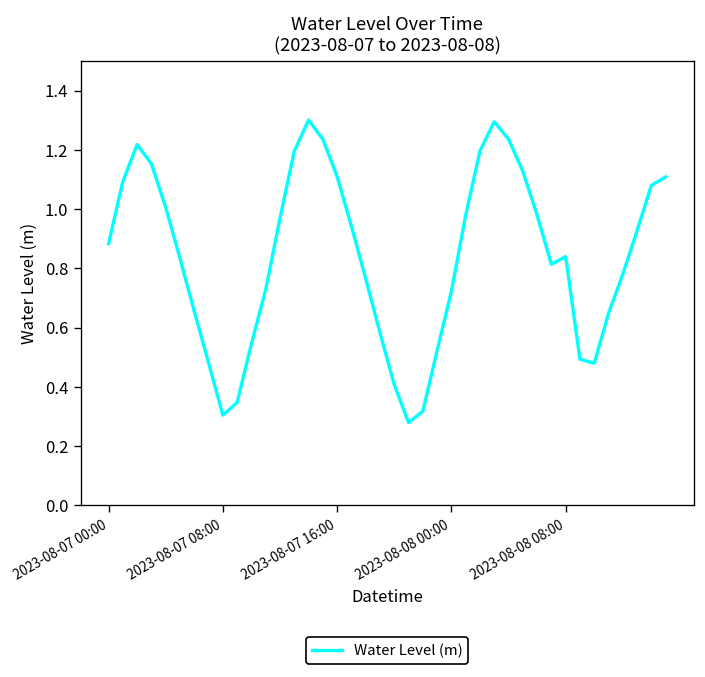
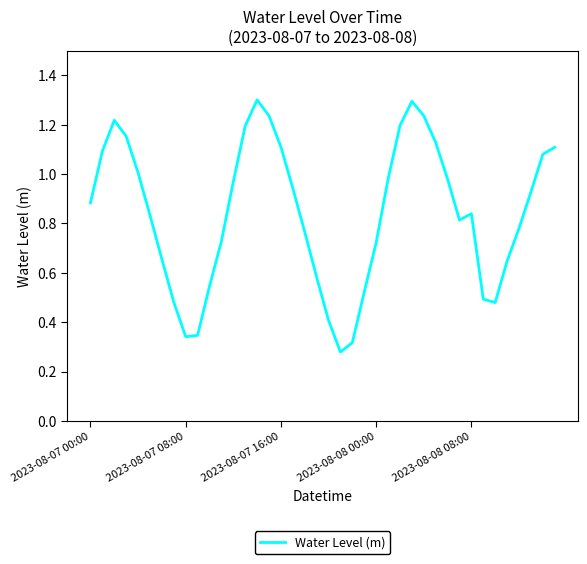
  {
    "2023-08-07 00:00": 0.88,
-   "2023-08-07 08:00": 0.30,
+   "2023-08-07 08:00": 0.34,
    "2023-08-07 16:00": 1.11,
    "2023-08-08 00:00": 0.72,
    "2023-08-08 08:00": 0.84
  }
